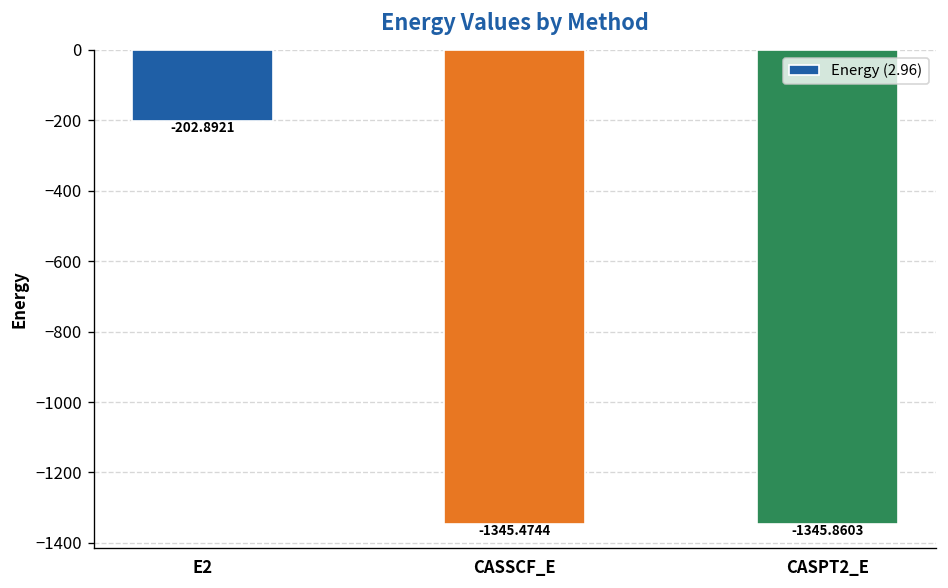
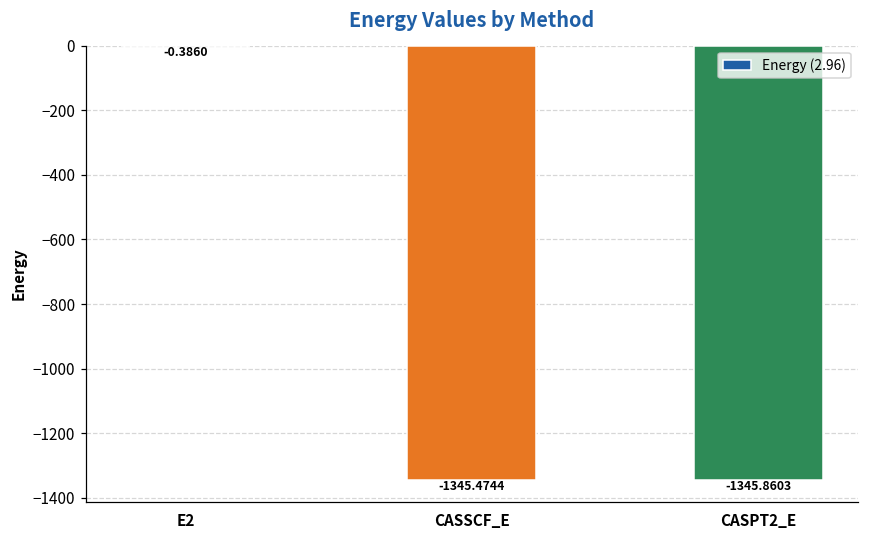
  {
-   "E2": -202.8921,
+   "E2": -0.3860,
    "CASSCF_E": -1345.4744,
    "CASPT2_E": -1345.8603
  }
